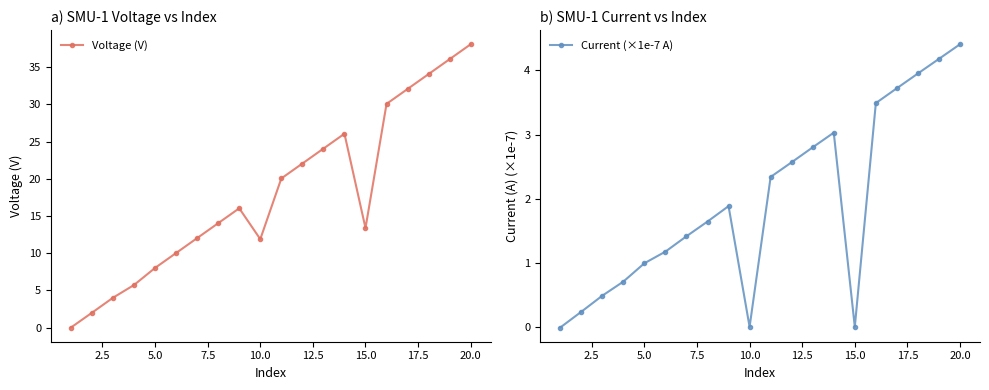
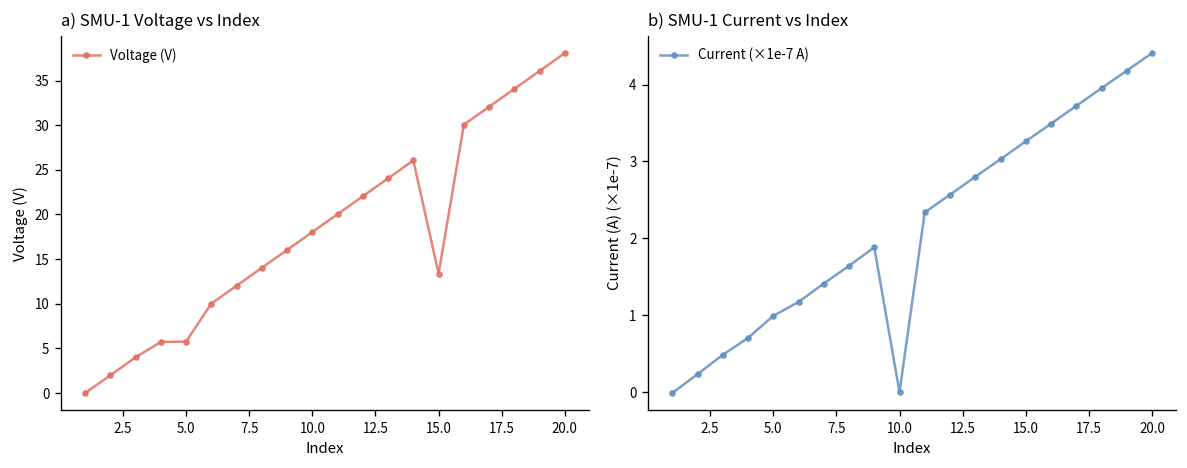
  {
    "a) SMU-1 Voltage vs Index": {
-     "5.0": 8,
-     "10.0": 12,
+     "5.0": 6,
+     "10.0": 18,
      "15.0": 13,
      "20.0": 38
    },
    "b) SMU-1 Current vs Index": {
      "5.0": 1.0,
      "10.0": 0.0,
-     "15.0": 0.0,
+     "15.0": 3.3,
      "20.0": 4.4
    }
  }
